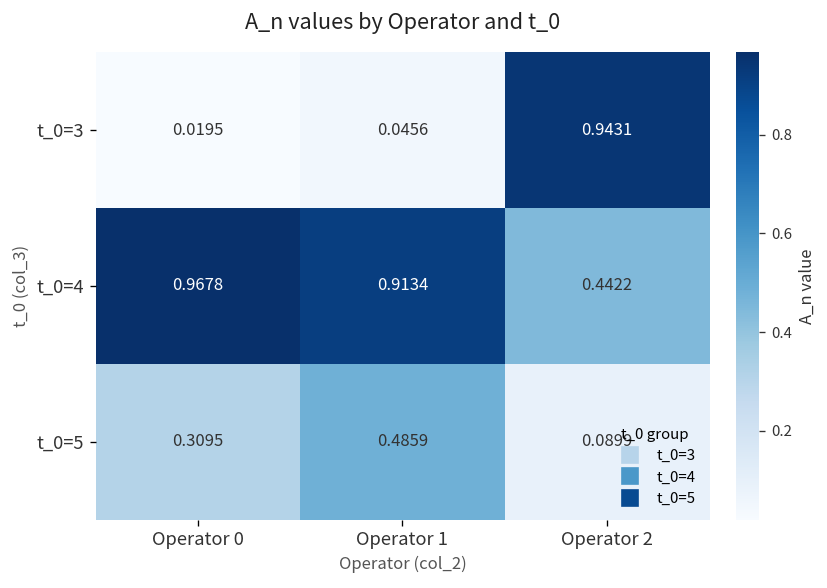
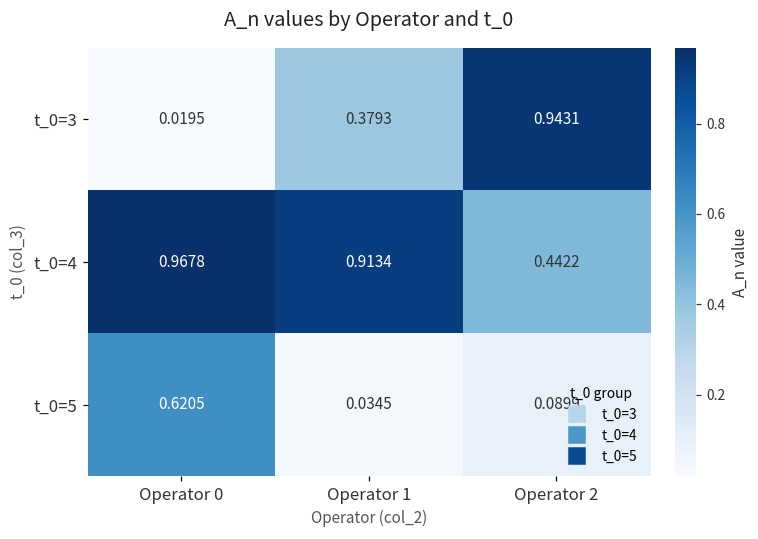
  {
    "t_0=3": {
      "Operator 0": 0.0195,
-     "Operator 1": 0.0456,
+     "Operator 1": 0.3793,
      "Operator 2": 0.9431
    },
    "t_0=4": {
      "Operator 0": 0.9678,
      "Operator 1": 0.9134,
      "Operator 2": 0.4422
    },
    "t_0=5": {
-     "Operator 0": 0.3095,
-     "Operator 1": 0.4859,
+     "Operator 0": 0.6205,
+     "Operator 1": 0.0345,
      "Operator 2": 0.0899
    }
  }
